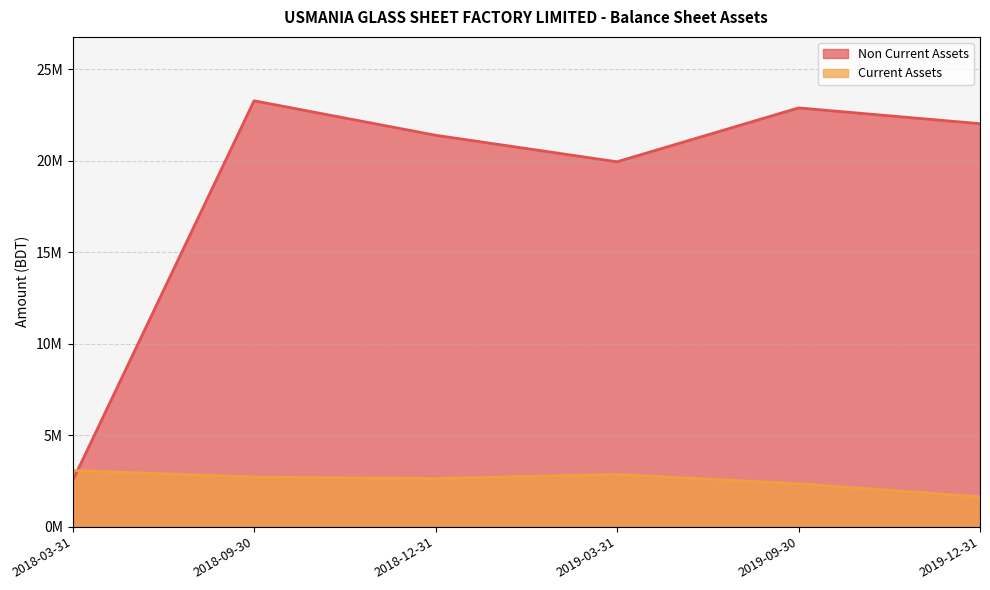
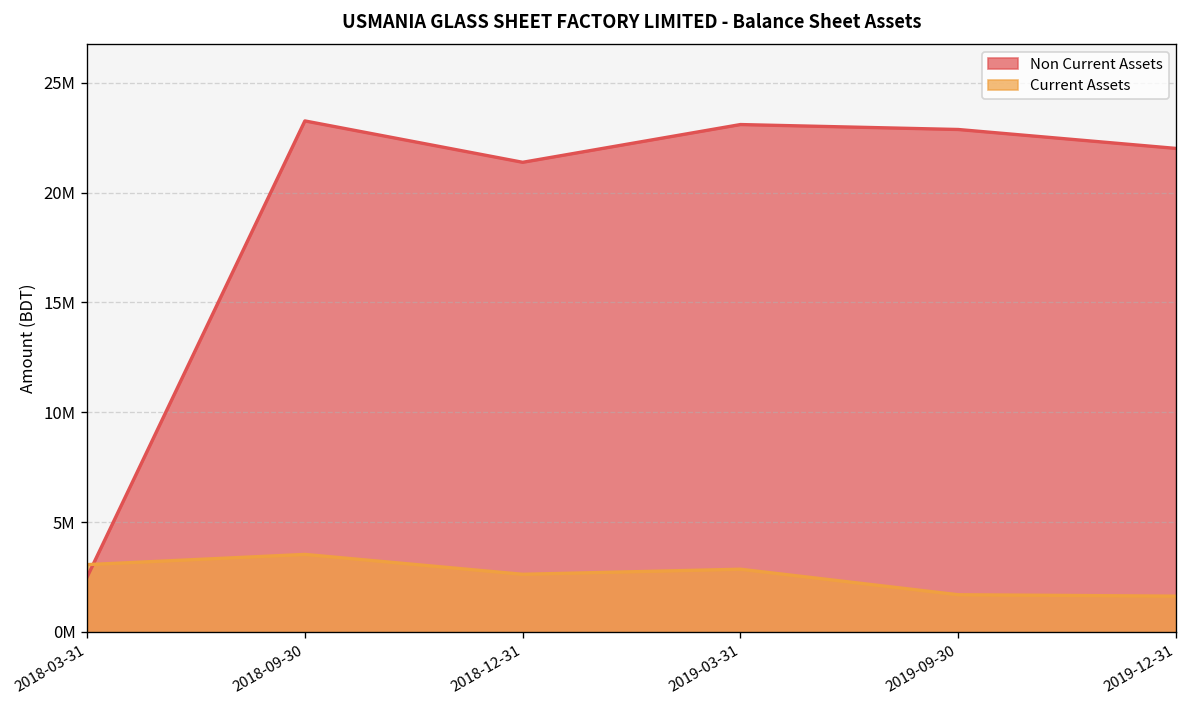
  {
    "Non Current Assets": {
      "2018-03-31": 2500000,
      "2018-09-30": 23300000,
      "2018-12-31": 21400000,
-     "2019-03-31": 19900000,
+     "2019-03-31": 23100000,
      "2019-09-30": 22900000,
      "2019-12-31": 22000000
    },
    "Current Assets": {
      "2018-03-31": 3100000,
-     "2018-09-30": 2700000,
+     "2018-09-30": 3500000,
      "2018-12-31": 2600000,
      "2019-03-31": 2900000,
-     "2019-09-30": 2300000,
+     "2019-09-30": 1700000,
      "2019-12-31": 1600000
    }
  }
